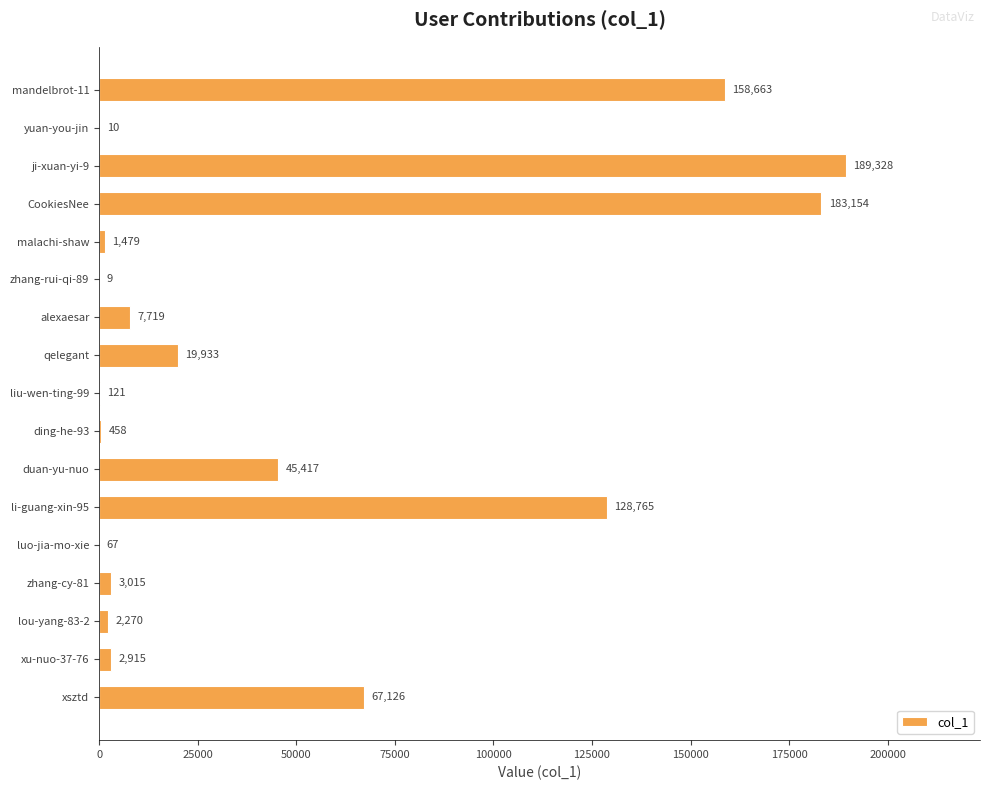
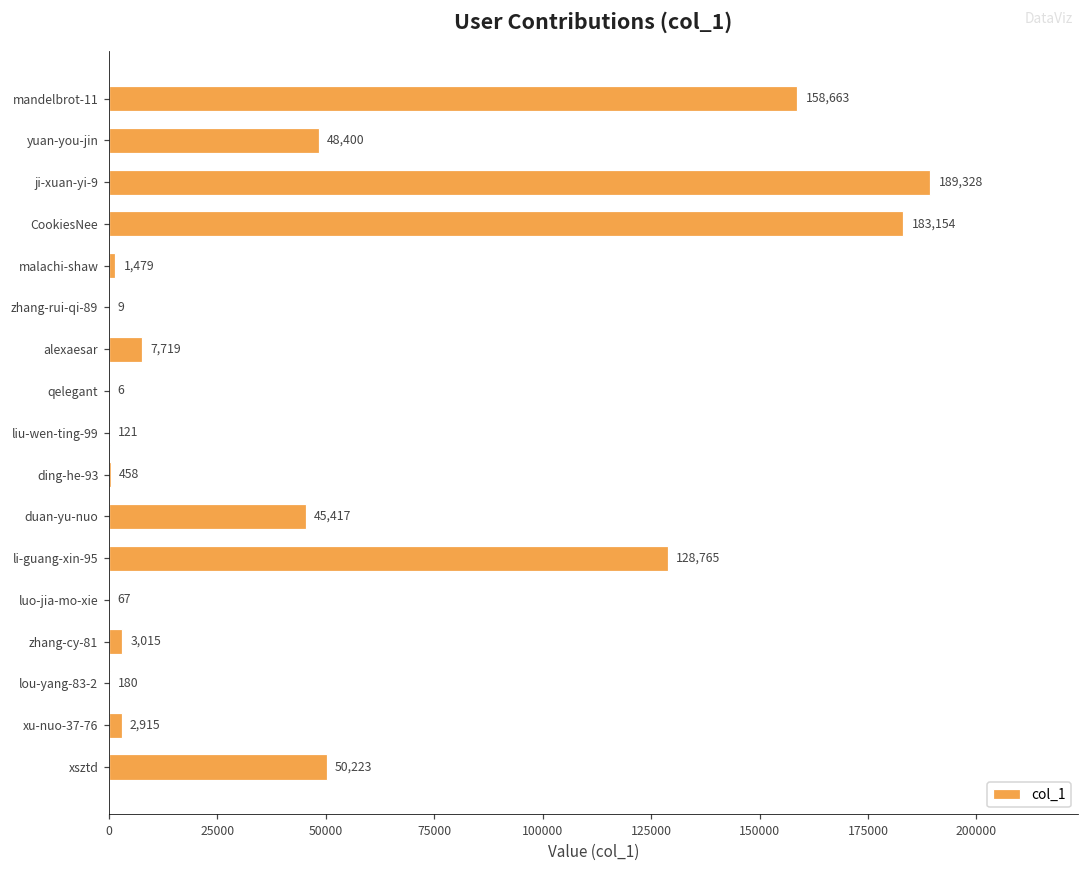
  {
    "mandelbrot-11": "158,663",
-   "yuan-you-jin": "10",
+   "yuan-you-jin": "48,400",
    "ji-xuan-yi-9": "189,328",
    "CookiesNee": "183,154",
    "malachi-shaw": "1,479",
    "zhang-rui-qi-89": "9",
    "alexaesar": "7,719",
-   "qelegant": "19,933",
+   "qelegant": "6",
    "liu-wen-ting-99": "121",
    "ding-he-93": "458",
    "duan-yu-nuo": "45,417",
    "li-guang-xin-95": "128,765",
    "luo-jia-mo-xie": "67",
    "zhang-cy-81": "3,015",
-   "lou-yang-83-2": "2,270",
+   "lou-yang-83-2": "180",
    "xu-nuo-37-76": "2,915",
-   "xsztd": "67,126"
+   "xsztd": "50,223"
  }
